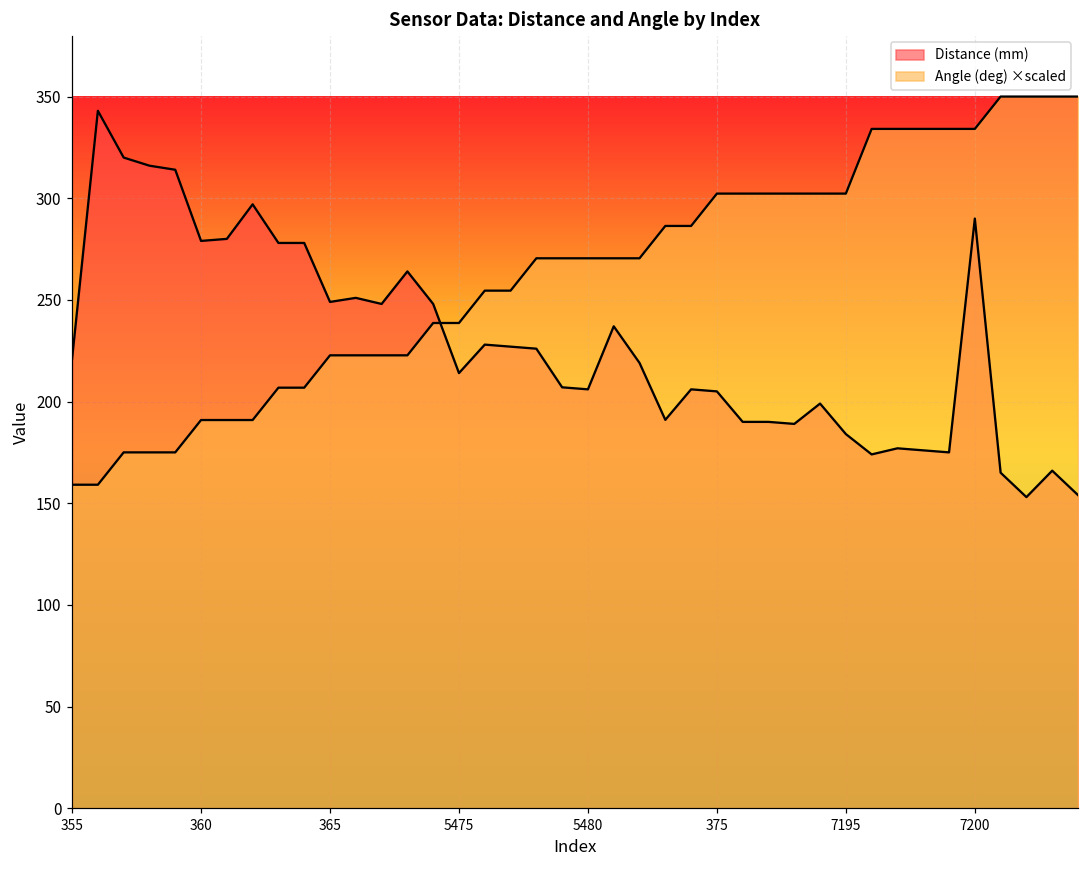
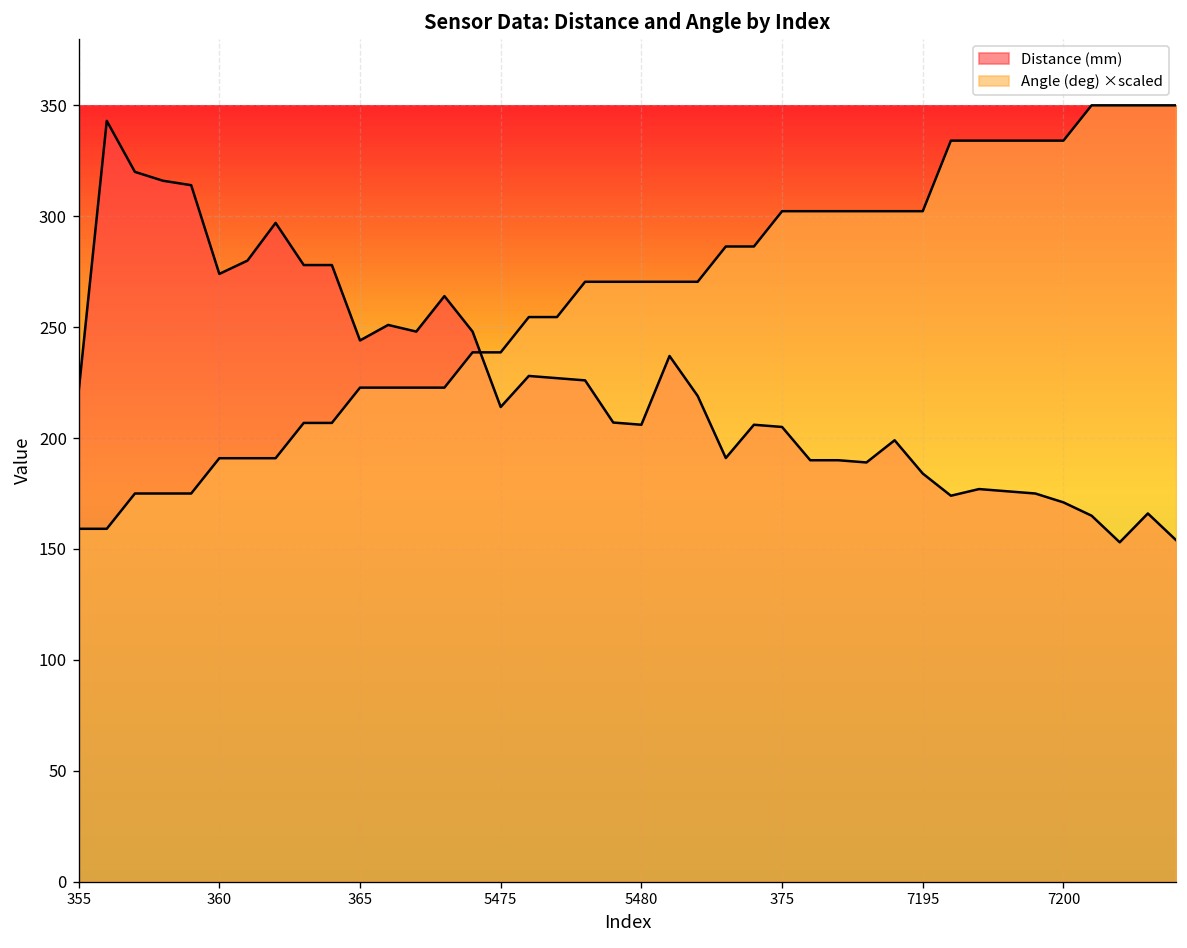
  {
    "Distance (mm)": {
      "355": 221,
-     "360": 279,
-     "365": 249,
+     "360": 274,
+     "365": 244,
      "5475": 214,
      "5480": 206,
      "375": 205,
      "7195": 184,
-     "7200": 290
+     "7200": 171
    },
    "Angle (deg) ×scaled": {
      "355": 159,
      "360": 191,
      "365": 223,
      "5475": 239,
      "5480": 270,
      "375": 302,
      "7195": 302,
      "7200": 334
    }
  }
